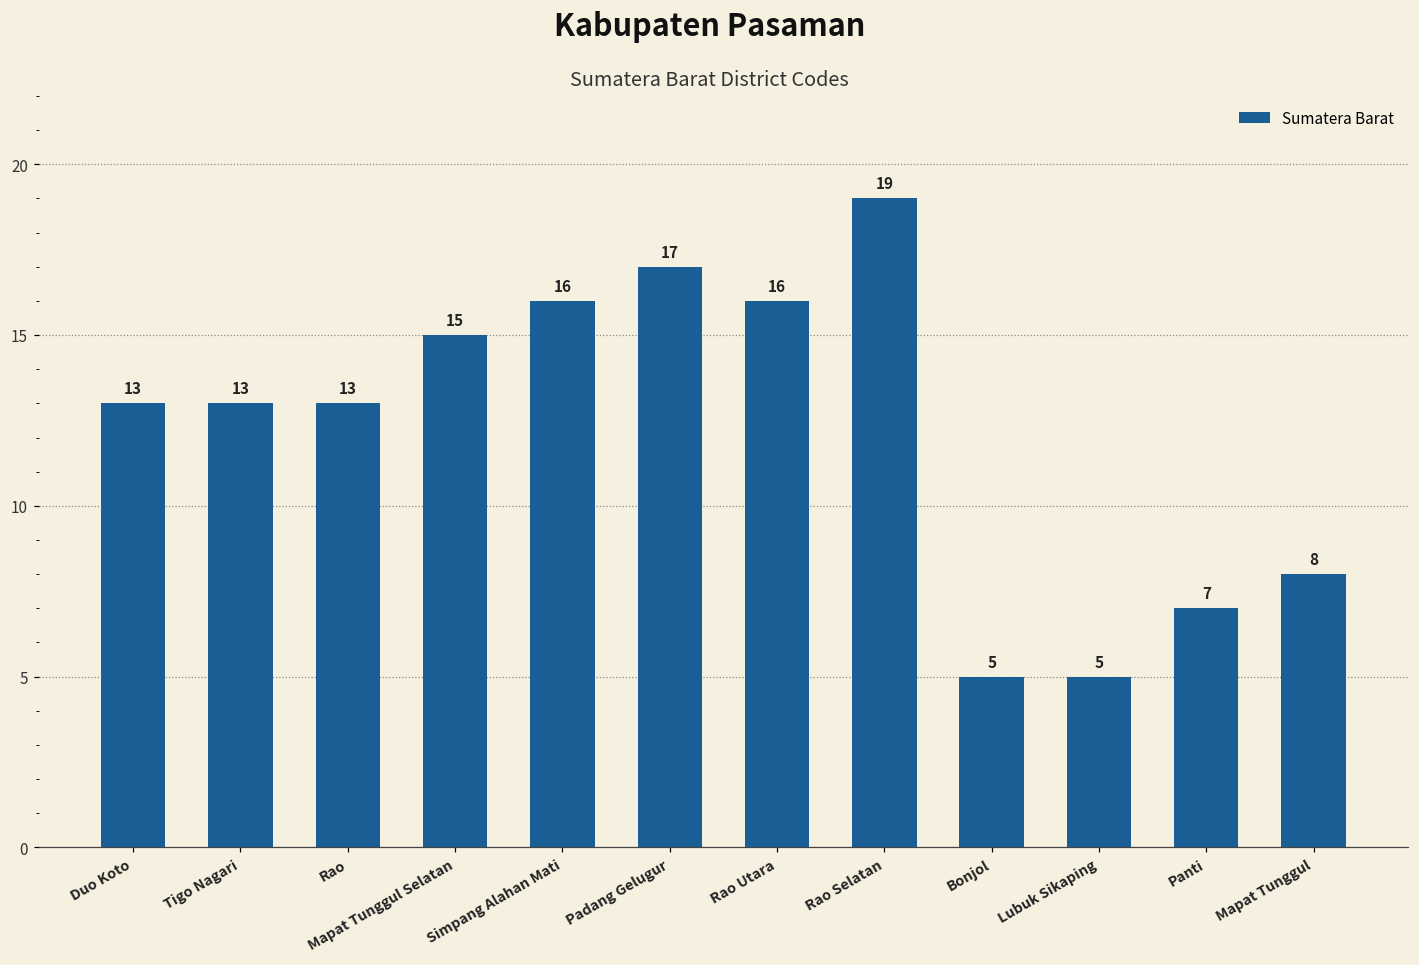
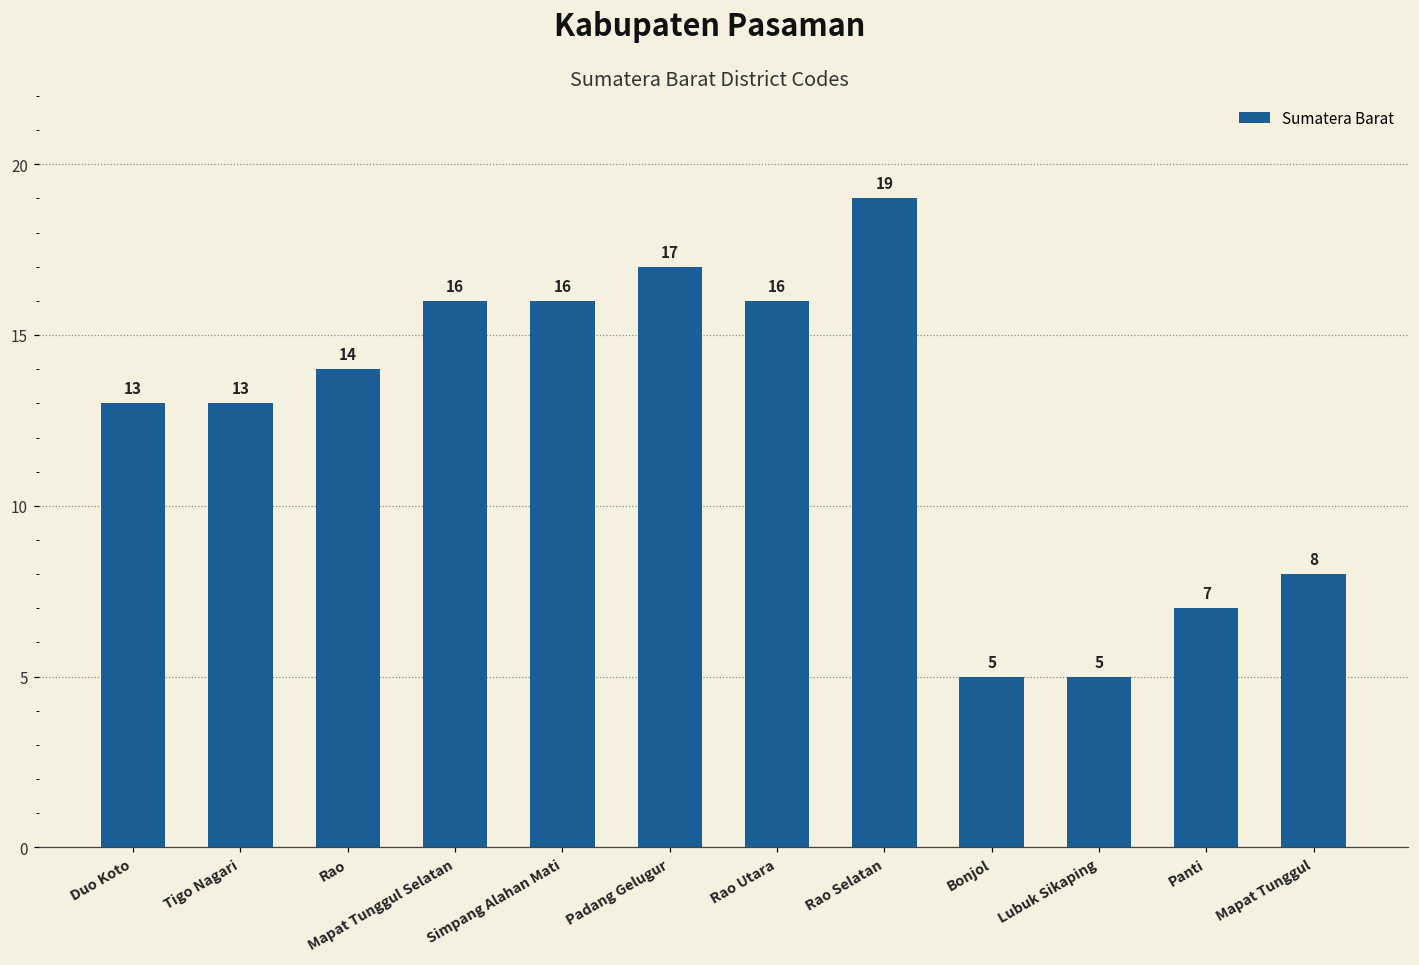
  {
    "Duo Koto": 13,
    "Tigo Nagari": 13,
-   "Rao": 13,
-   "Mapat Tunggul Selatan": 15,
+   "Rao": 14,
+   "Mapat Tunggul Selatan": 16,
    "Simpang Alahan Mati": 16,
    "Padang Gelugur": 17,
    "Rao Utara": 16,
    "Rao Selatan": 19,
    "Bonjol": 5,
    "Lubuk Sikaping": 5,
    "Panti": 7,
    "Mapat Tunggul": 8
  }
